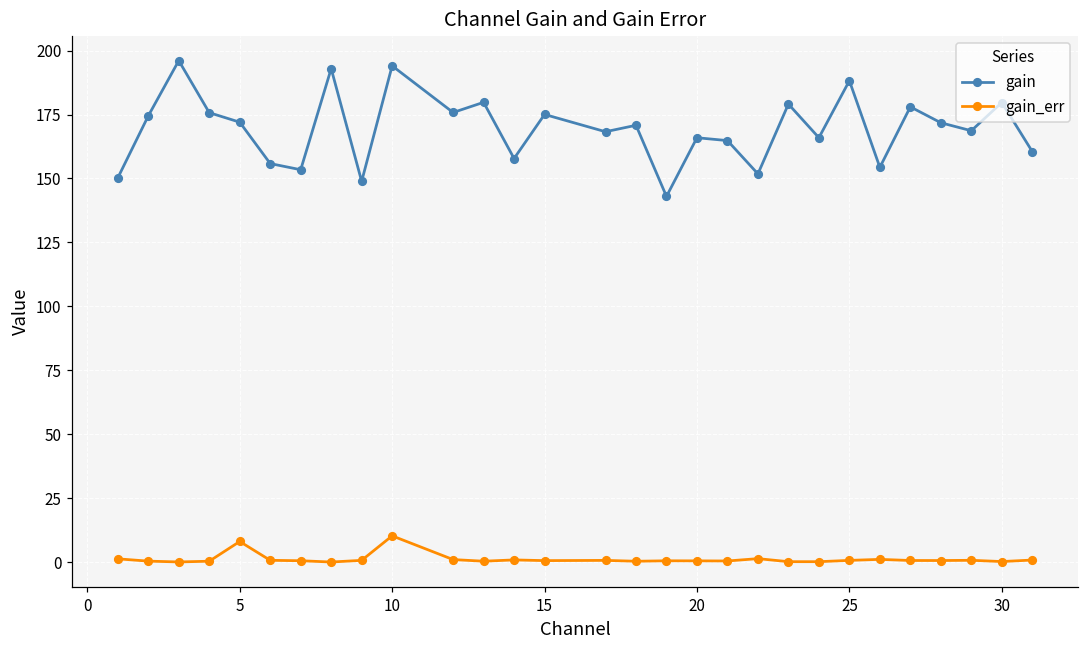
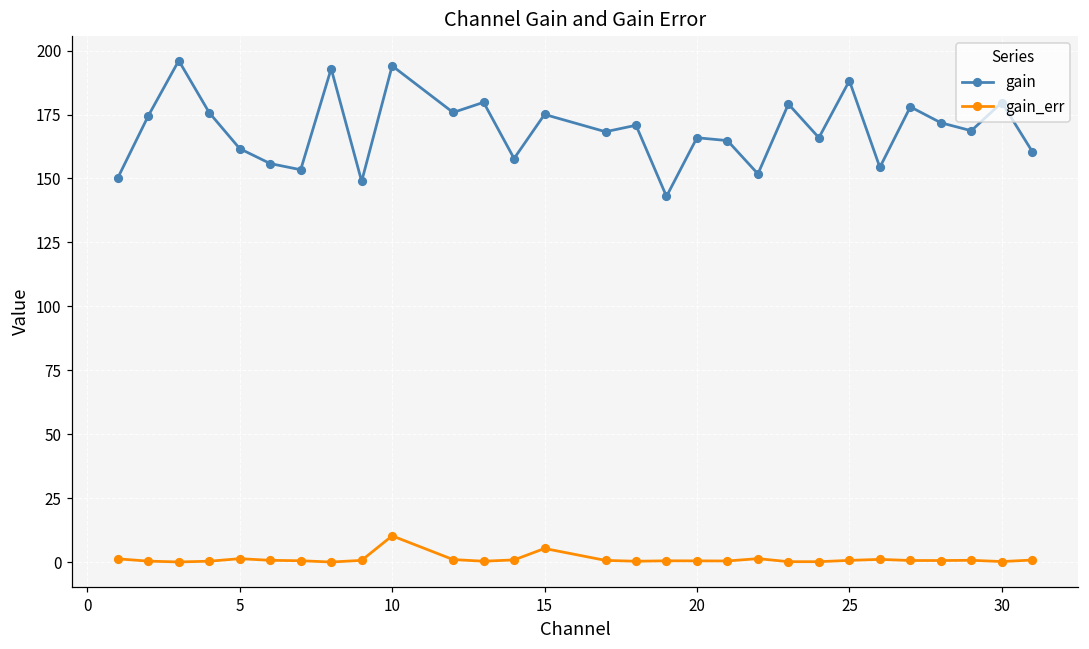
  {
    "gain": {
-     "5": 172,
+     "5": 162,
      "10": 194,
      "15": 175,
      "20": 166,
      "25": 188
    },
    "gain_err": {
-     "5": 8,
+     "5": 1,
      "10": 10,
-     "15": 1,
+     "15": 5,
      "20": 0,
      "25": 1,
      "30": 0
    }
  }
